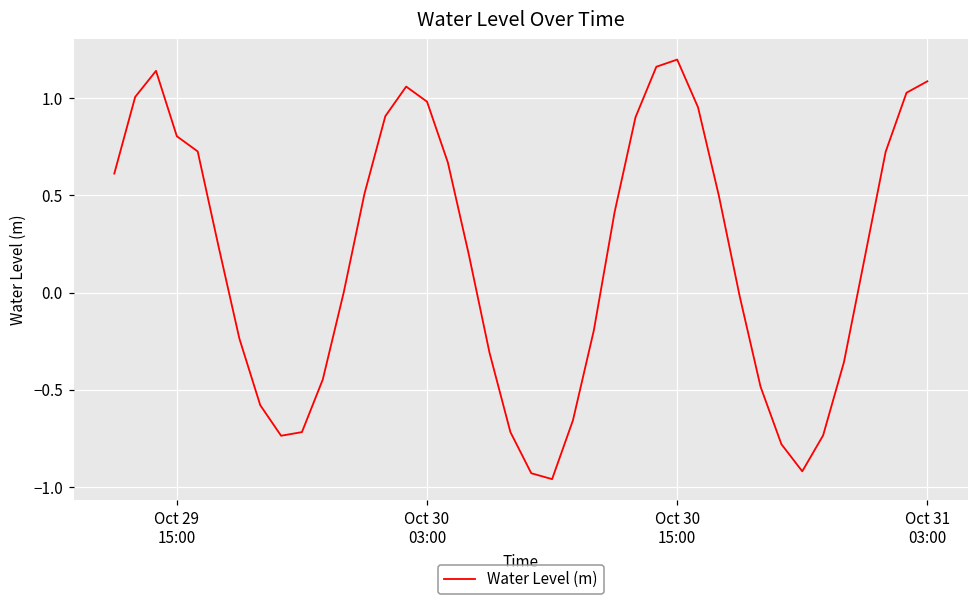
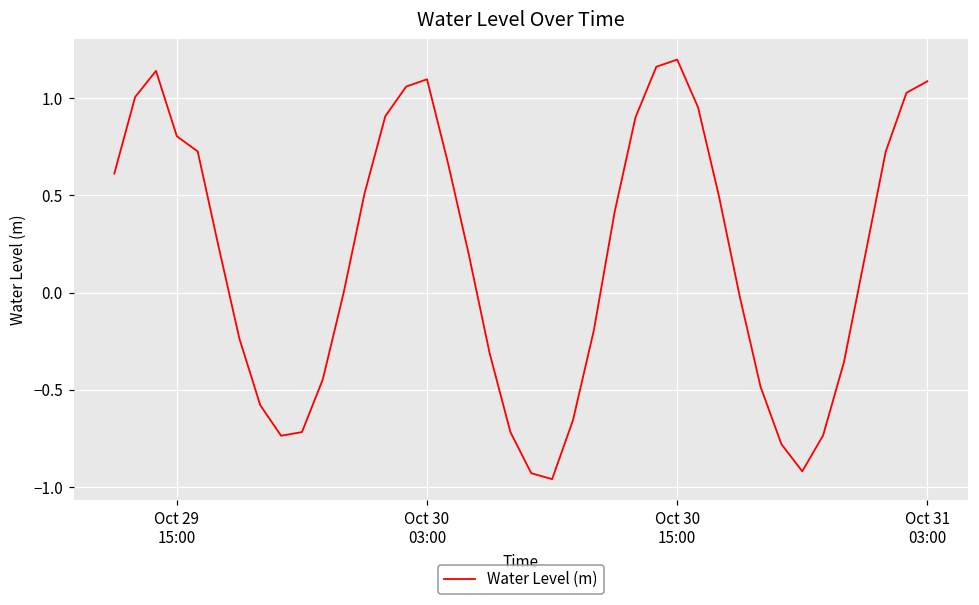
  {
    "Oct 29 15:00": 0.80,
-   "Oct 30 03:00": 0.98,
+   "Oct 30 03:00": 1.10,
    "Oct 30 15:00": 1.20,
    "Oct 31 03:00": 1.09
  }
